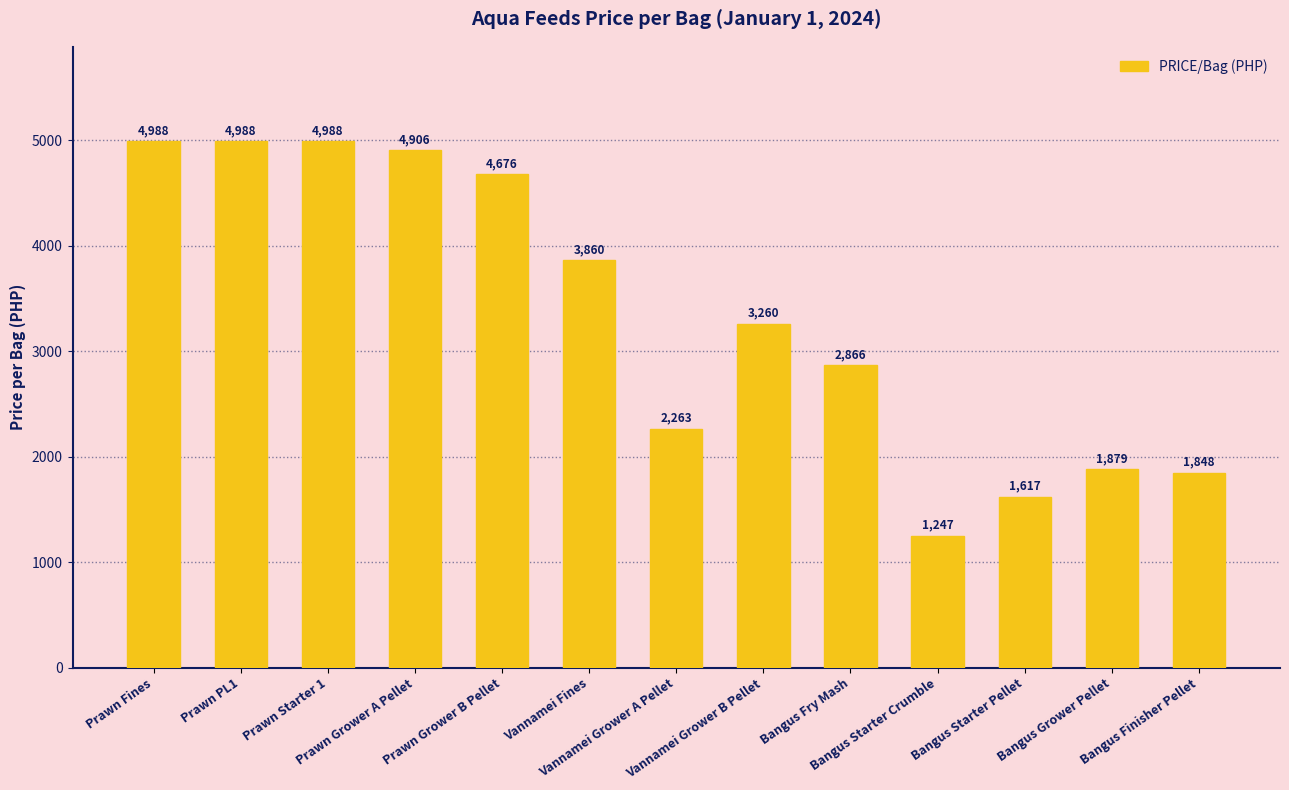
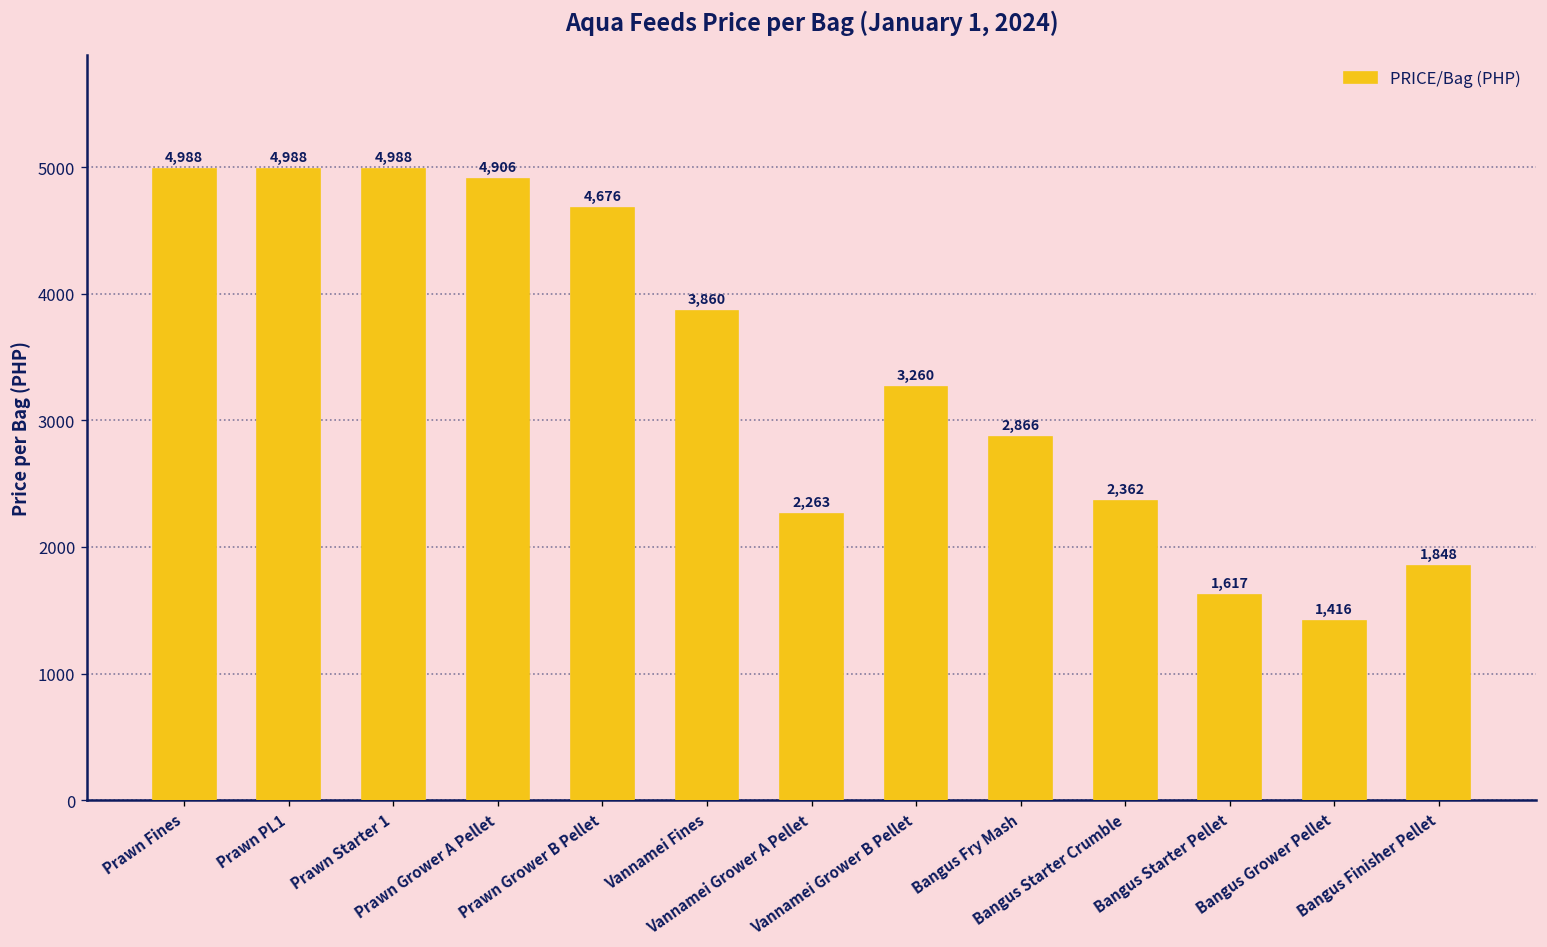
  {
    "Prawn Fines": "4,988",
    "Prawn PL1": "4,988",
    "Prawn Starter 1": "4,988",
    "Prawn Grower A Pellet": "4,906",
    "Prawn Grower B Pellet": "4,676",
    "Vannamei Fines": "3,860",
    "Vannamei Grower A Pellet": "2,263",
    "Vannamei Grower B Pellet": "3,260",
    "Bangus Fry Mash": "2,866",
-   "Bangus Starter Crumble": "1,247",
+   "Bangus Starter Crumble": "2,362",
    "Bangus Starter Pellet": "1,617",
-   "Bangus Grower Pellet": "1,879",
+   "Bangus Grower Pellet": "1,416",
    "Bangus Finisher Pellet": "1,848"
  }
